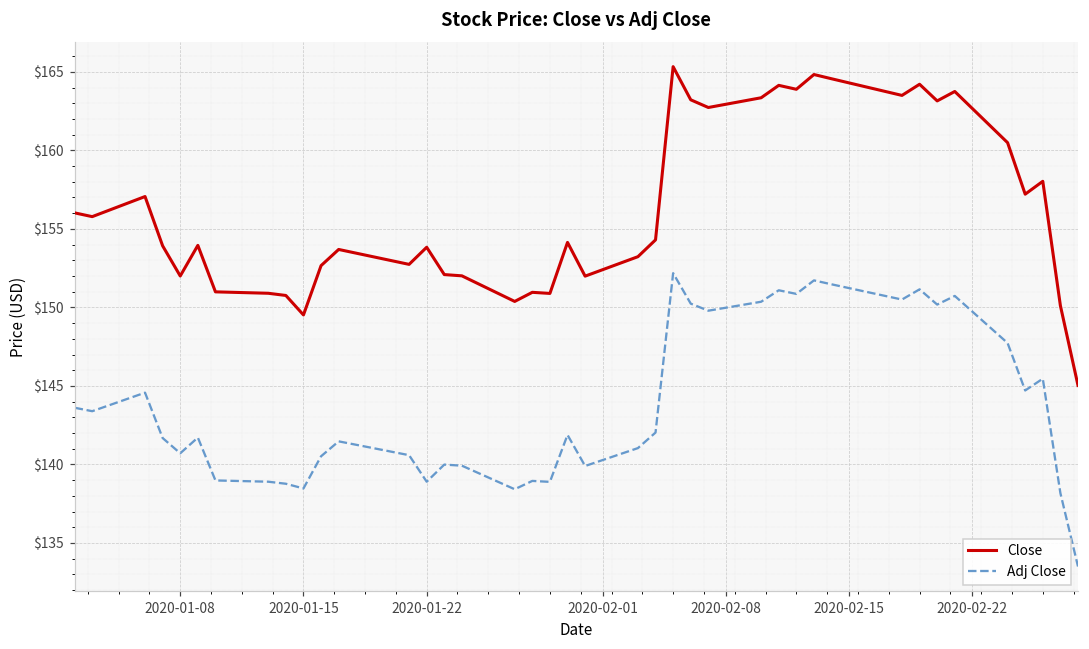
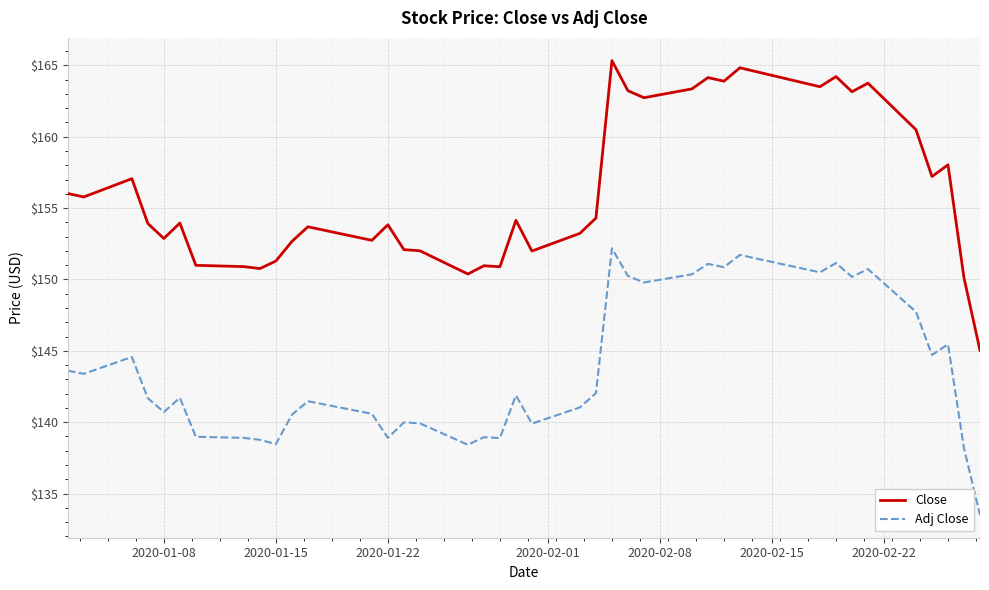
  {
    "Close": {
-     "2020-01-08": "$152.0",
-     "2020-01-15": "$149.5",
+     "2020-01-08": "$152.9",
+     "2020-01-15": "$151.3",
      "2020-01-22": "$153.8"
    },
    "Adj Close": {
      "2020-01-08": "$140.7",
      "2020-01-15": "$138.5",
      "2020-01-22": "$138.9"
    }
  }
